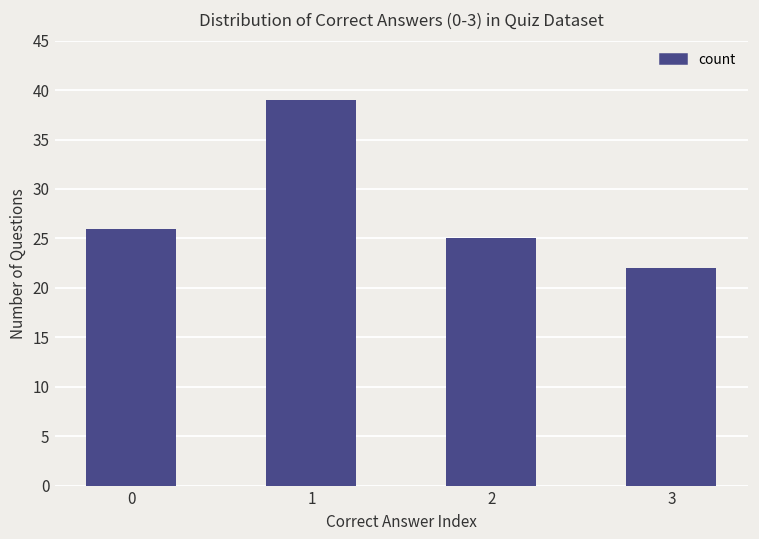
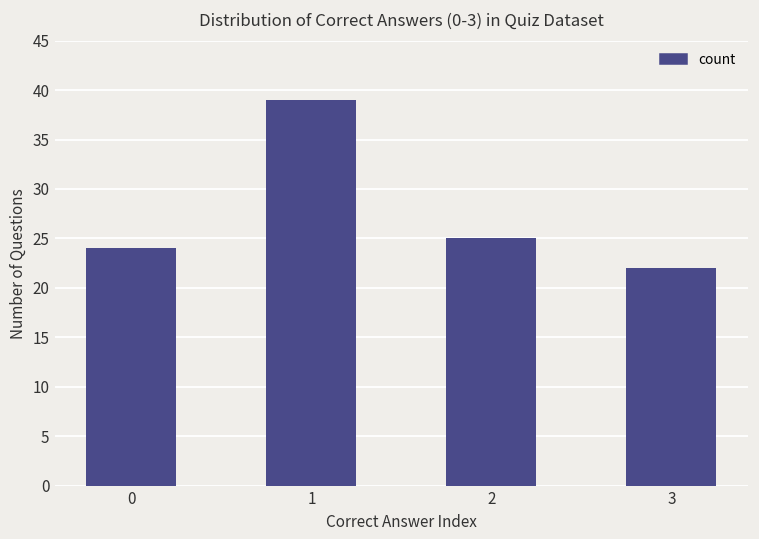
  {
-   "0": 26,
+   "0": 24,
    "1": 39,
    "2": 25,
    "3": 22
  }
